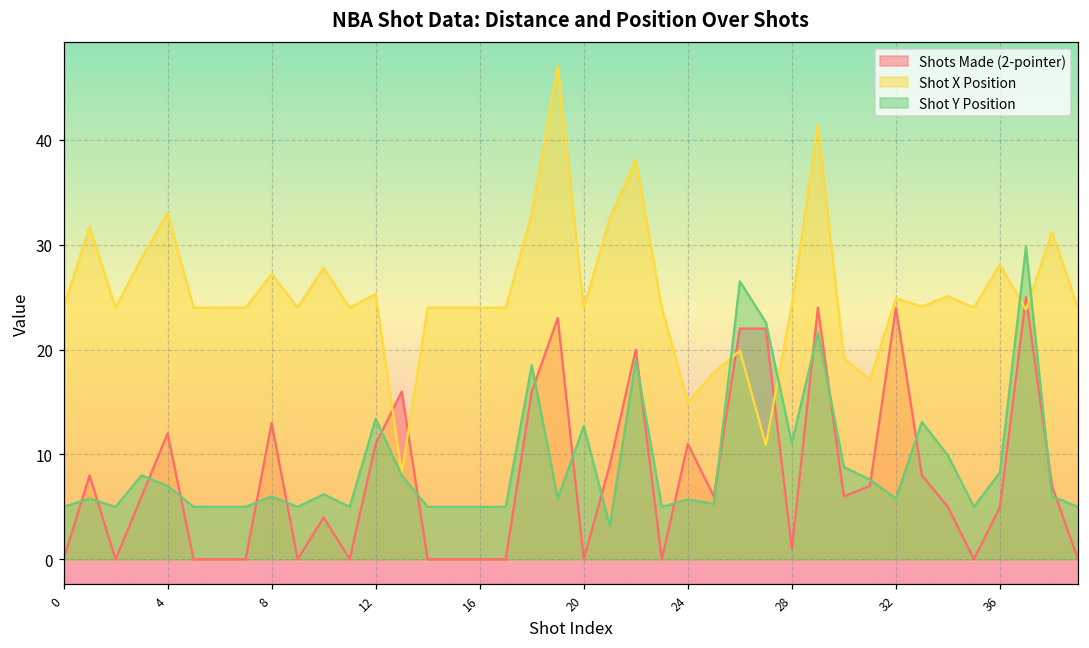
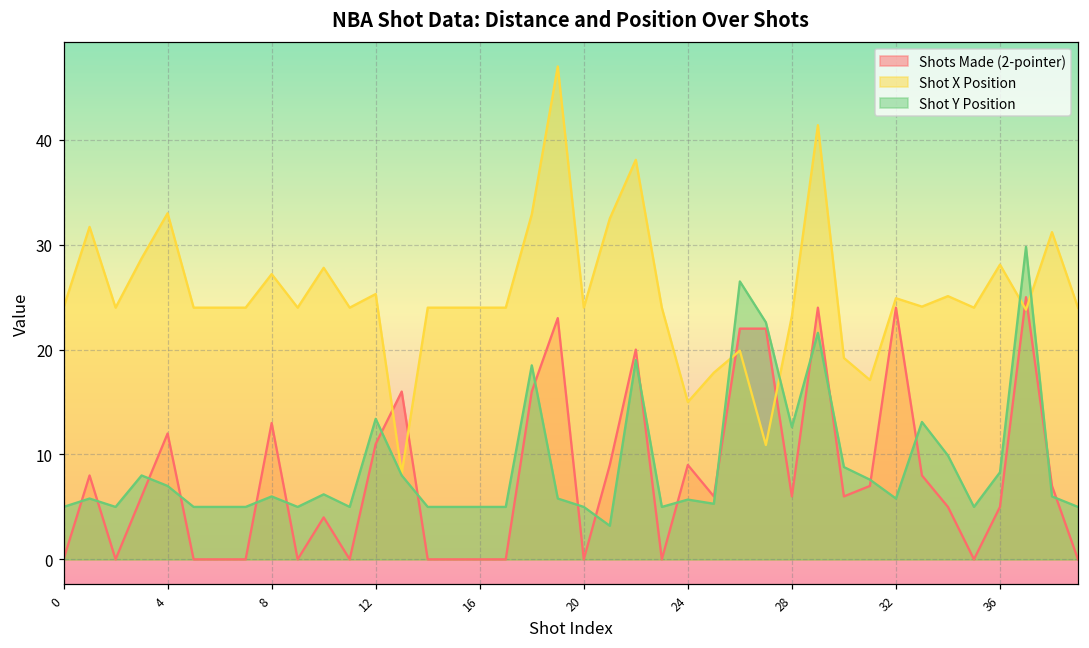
  {
    "Shots Made (2-pointer)": {
      "0": 0,
      "4": 12,
      "8": 13,
      "12": 11,
      "16": 0,
      "20": 0,
-     "24": 11,
-     "28": 1,
+     "24": 9,
+     "28": 6,
      "32": 24,
      "36": 5
    },
    "Shot X Position": {
      "0": 24,
      "4": 33,
      "8": 27,
      "12": 25,
      "16": 24,
      "20": 24,
      "24": 15,
-     "28": 24,
+     "28": 23,
      "32": 25,
      "36": 28
    },
    "Shot Y Position": {
      "0": 5,
      "4": 7,
      "8": 6,
      "12": 13,
      "16": 5,
-     "20": 13,
+     "20": 5,
      "24": 6,
-     "28": 11,
+     "28": 13,
      "32": 6,
      "36": 8
    }
  }
